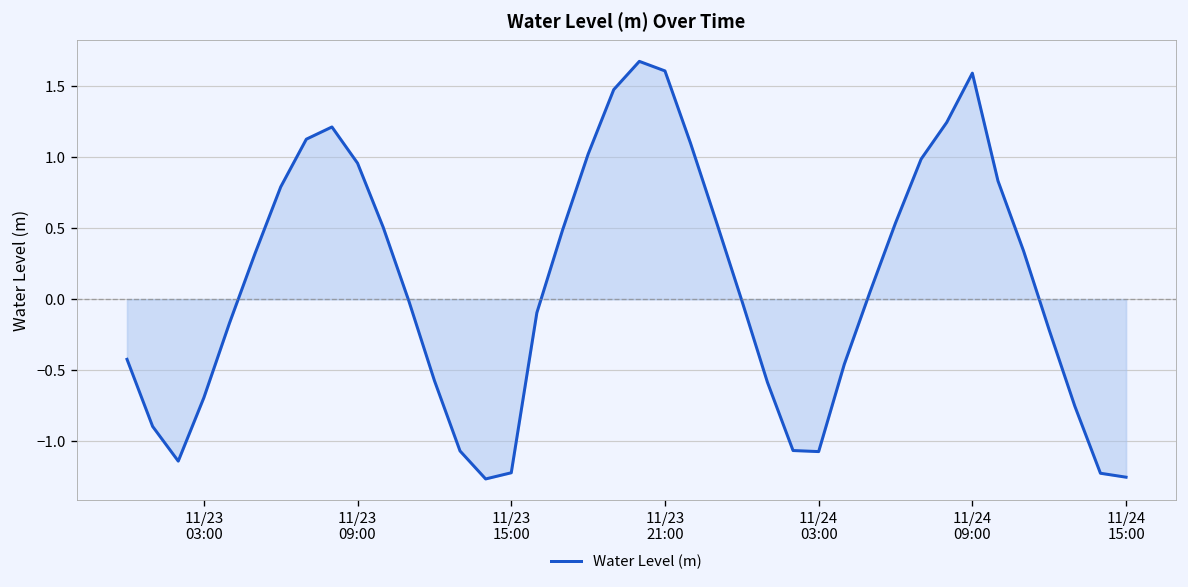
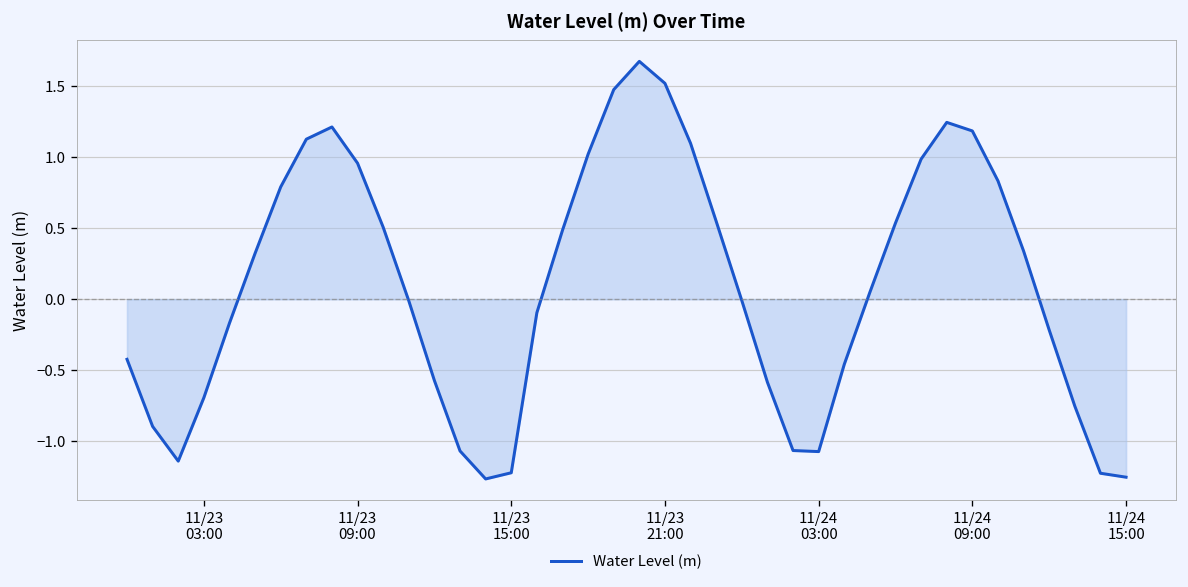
  {
    "Water Level (m)": {
      "11/23 03:00": -0.69,
      "11/23 15:00": -1.22,
-     "11/23 21:00": 1.61,
+     "11/23 21:00": 1.52,
      "11/24 03:00": -1.07,
-     "11/24 09:00": 1.59,
+     "11/24 09:00": 1.19,
      "11/24 15:00": -1.25
    }
  }
